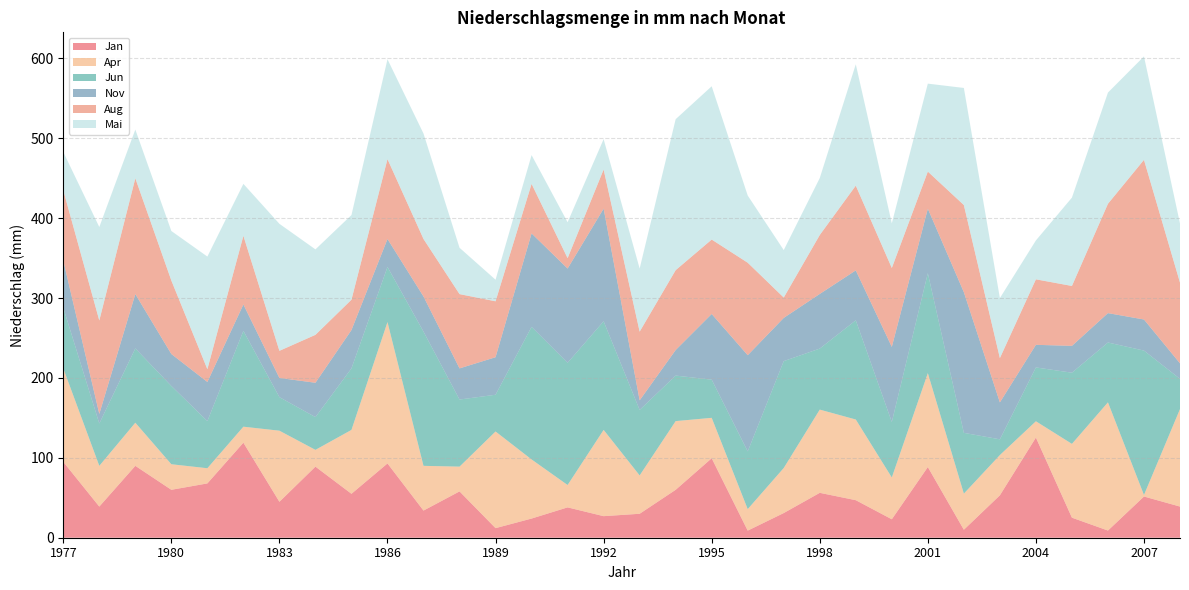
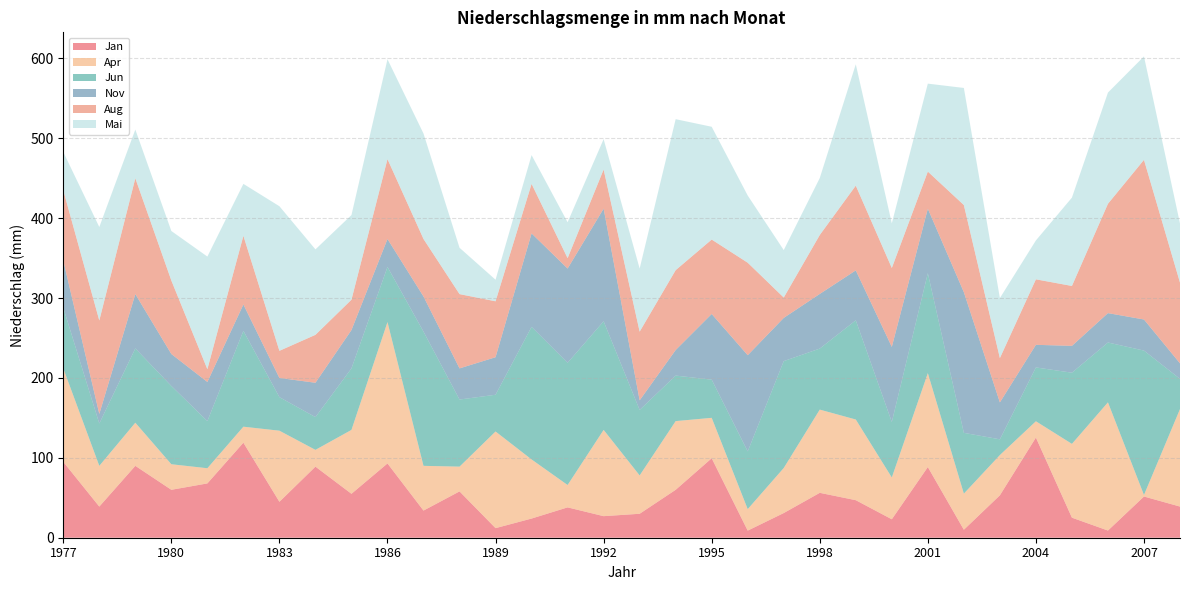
  {
    "Mai": {
      "1977": 50,
      "1980": 60,
-     "1983": 160,
+     "1983": 180,
      "1986": 130,
      "1989": 30,
      "1992": 40,
-     "1995": 190,
+     "1995": 140,
      "1998": 70,
      "2001": 110,
      "2004": 50,
      "2007": 130
    }
  }
